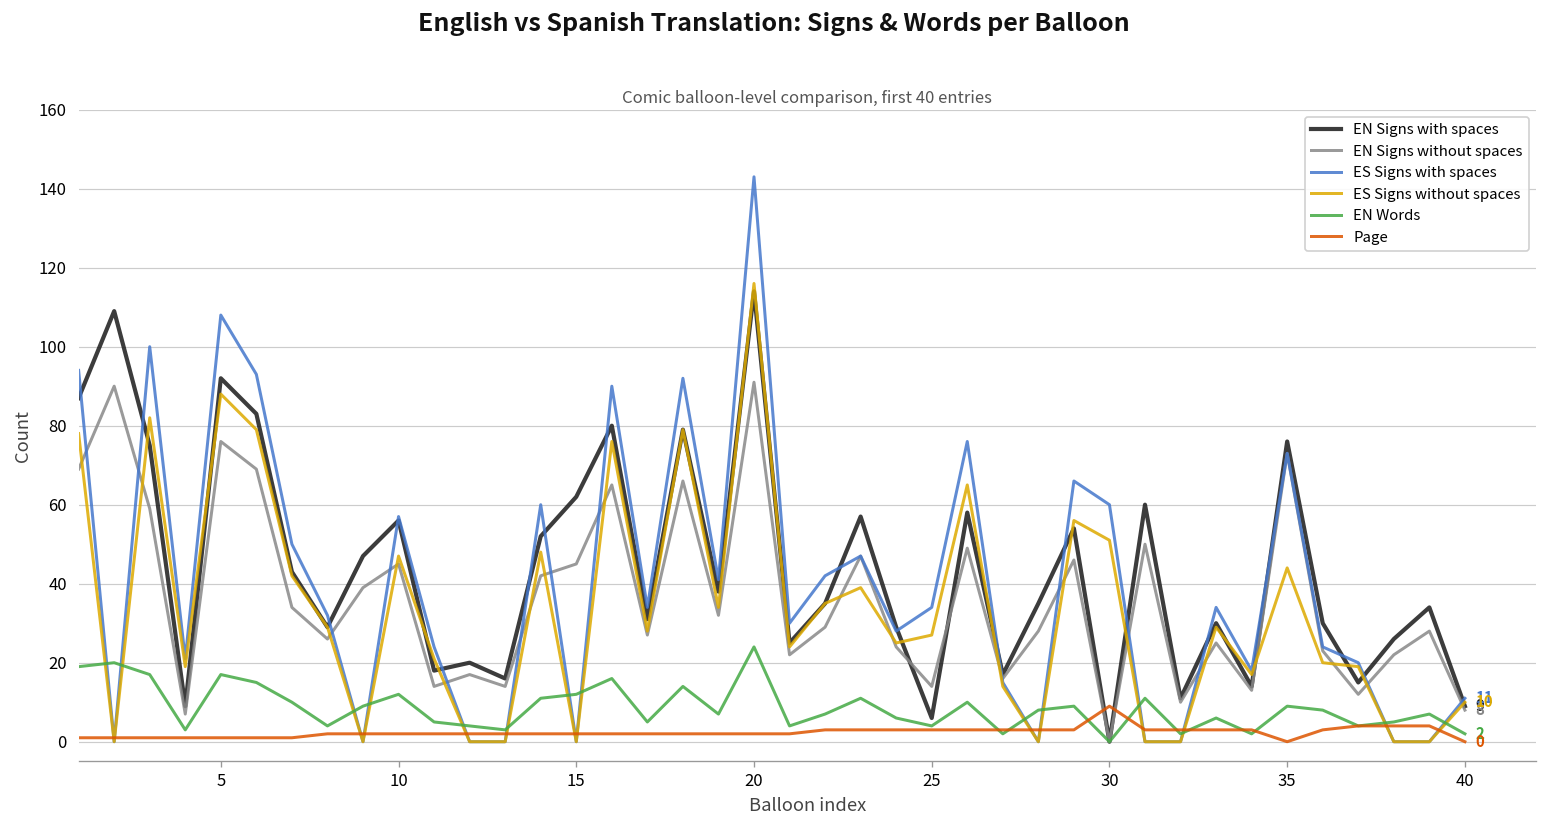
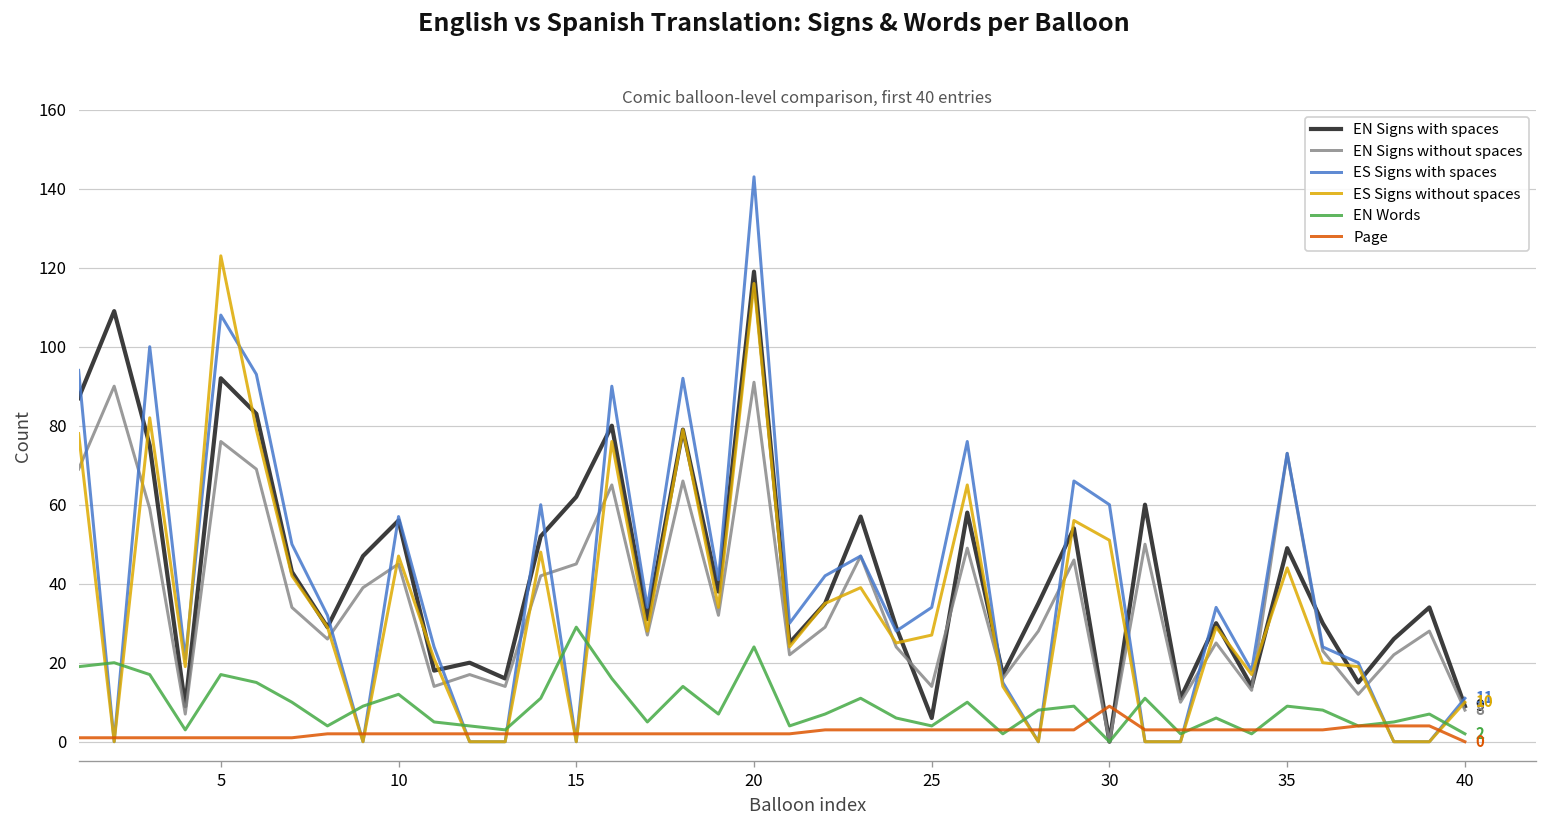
  {
    "EN Signs with spaces": {
      "5": 92,
      "10": 56,
      "15": 62,
-     "20": 114,
+     "20": 119,
      "25": 6,
-     "35": 76
+     "35": 49
    },
    "EN Signs without spaces": {
      "5": 76,
      "10": 45,
      "15": 45,
      "20": 91,
      "25": 14
    },
    "ES Signs with spaces": {
      "5": 108,
      "10": 57,
      "20": 143,
      "25": 34,
      "30": 60
    },
    "ES Signs without spaces": {
-     "5": 88,
+     "5": 123,
      "10": 47,
      "20": 116,
      "25": 27,
      "30": 51,
      "35": 44
    },
    "EN Words": {
      "5": 17,
      "10": 12,
-     "15": 12,
+     "15": 29,
      "20": 24,
      "25": 4,
      "35": 9
    },
    "Page": {
      "5": 1,
      "10": 2,
      "15": 2,
      "20": 2,
      "25": 3,
      "30": 9,
-     "35": 0
+     "35": 3
    }
  }
